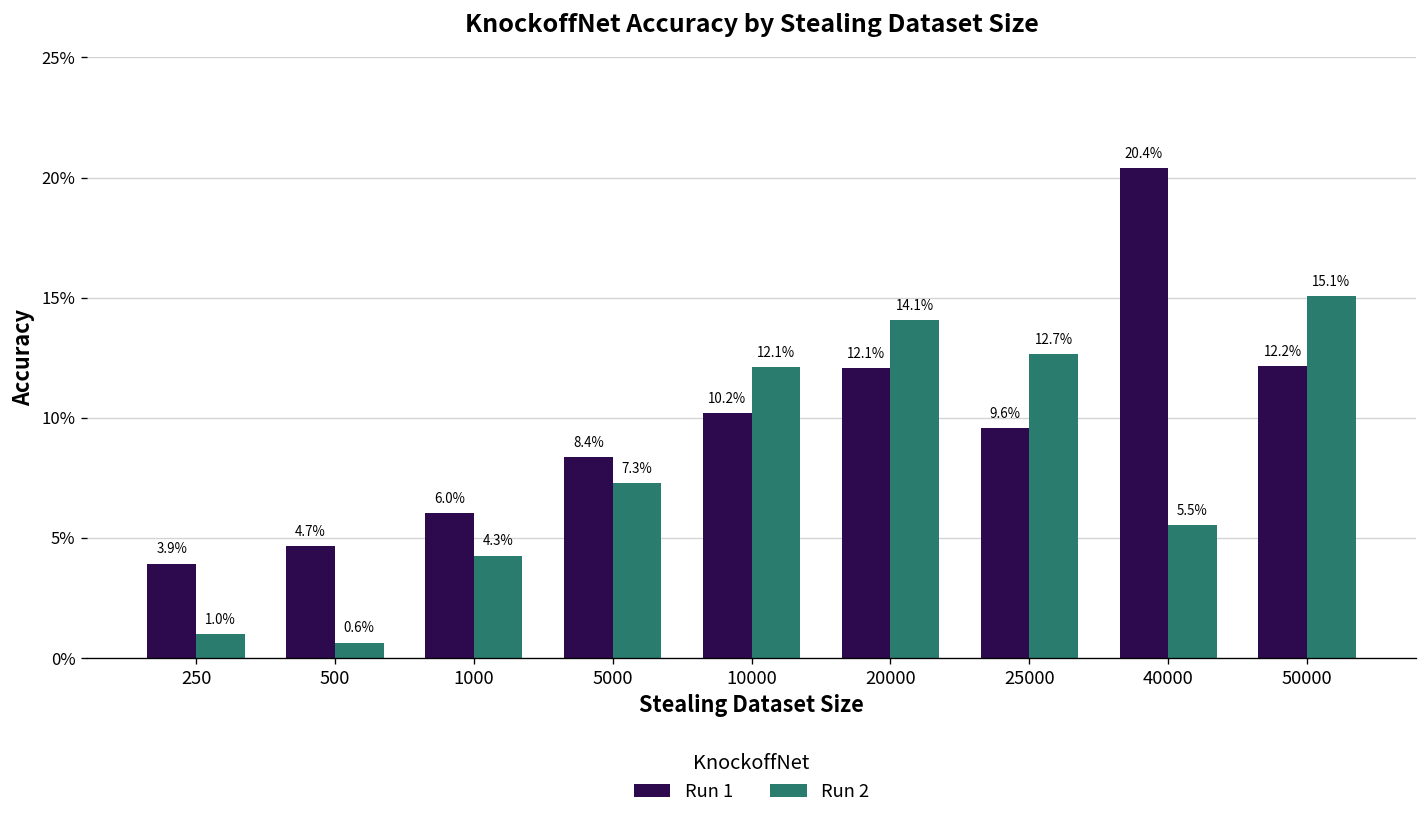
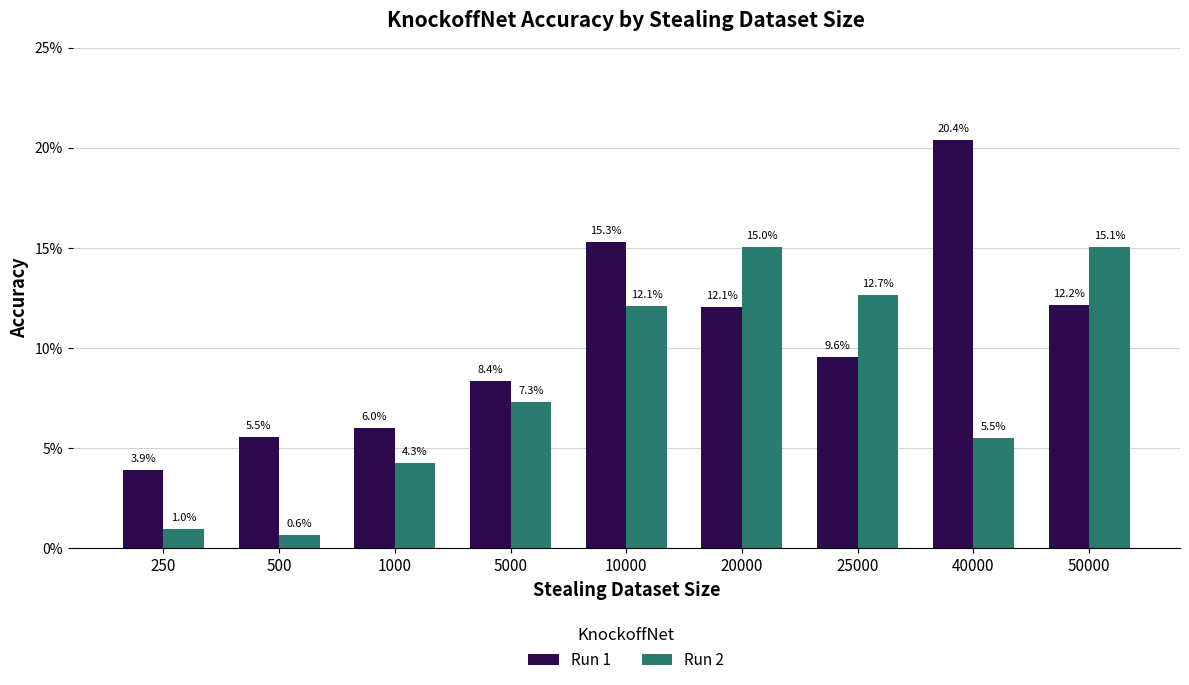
  {
    "Run 1": {
      "250": "3.9%",
-     "500": "4.7%",
+     "500": "5.5%",
      "1000": "6.0%",
      "5000": "8.4%",
-     "10000": "10.2%",
+     "10000": "15.3%",
      "20000": "12.1%",
      "25000": "9.6%",
      "40000": "20.4%",
      "50000": "12.2%"
    },
    "Run 2": {
      "250": "1.0%",
      "500": "0.6%",
      "1000": "4.3%",
      "5000": "7.3%",
      "10000": "12.1%",
-     "20000": "14.1%",
+     "20000": "15.0%",
      "25000": "12.7%",
      "40000": "5.5%",
      "50000": "15.1%"
    }
  }
